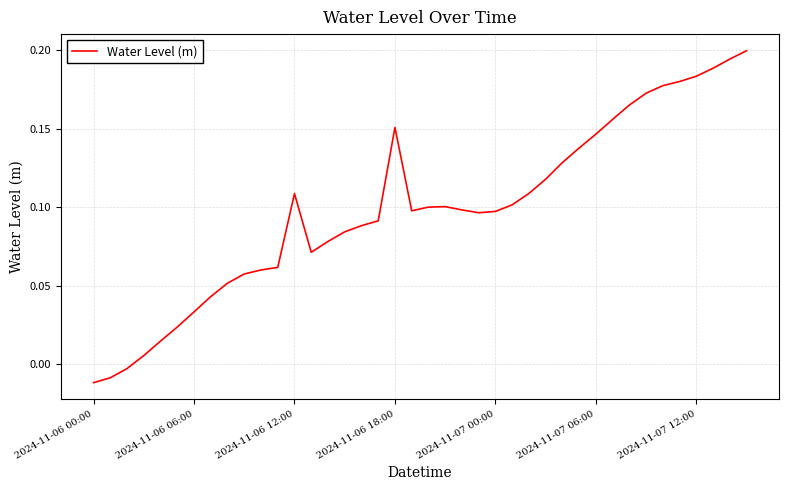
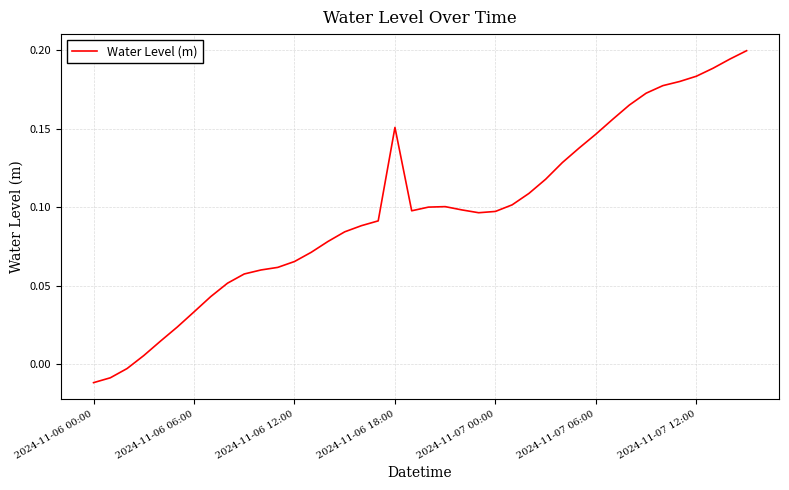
  {
    "2024-11-06 00:00": -0.012,
    "2024-11-06 06:00": 0.033,
-   "2024-11-06 12:00": 0.109,
+   "2024-11-06 12:00": 0.065,
    "2024-11-06 18:00": 0.151,
    "2024-11-07 00:00": 0.097,
    "2024-11-07 06:00": 0.147,
    "2024-11-07 12:00": 0.183
  }
